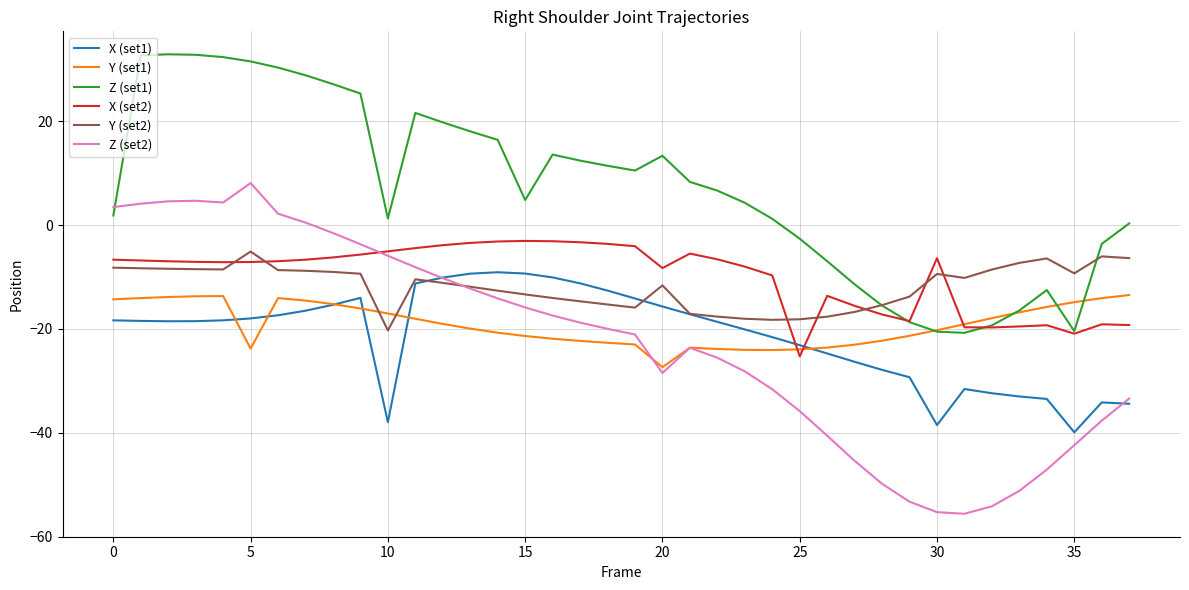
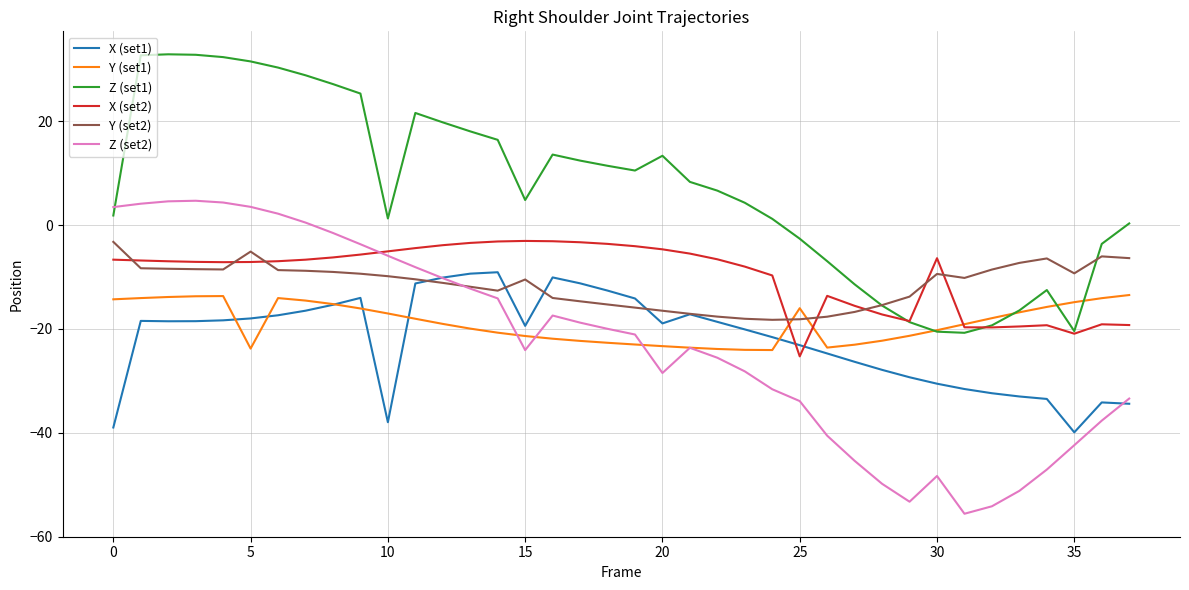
  {
    "X (set1)": {
-     "0": -18,
+     "0": -39,
      "5": -18,
      "10": -38,
-     "15": -9,
-     "20": -16,
+     "15": -19,
+     "20": -19,
      "25": -23,
-     "30": -39,
+     "30": -31,
      "35": -40
    },
    "Y (set1)": {
      "0": -14,
      "5": -24,
      "10": -17,
      "15": -21,
-     "20": -27,
-     "25": -24,
+     "20": -23,
+     "25": -16,
      "35": -15
    },
    "Z (set1)": {
      "0": 2,
      "5": 32,
      "10": 1,
      "15": 5,
      "20": 13,
      "25": -3,
      "35": -20
    },
    "X (set2)": {
      "0": -7,
      "5": -7,
      "10": -5,
      "15": -3,
-     "20": -8,
+     "20": -5,
      "25": -25,
      "30": -6,
      "35": -21
    },
    "Y (set2)": {
-     "0": -8,
+     "0": -3,
      "5": -5,
-     "10": -20,
-     "15": -13,
-     "20": -12,
+     "10": -10,
+     "15": -10,
+     "20": -16,
      "25": -18,
      "30": -9,
      "35": -9
    },
    "Z (set2)": {
      "0": 3,
-     "5": 8,
+     "5": 4,
      "10": -6,
-     "15": -16,
+     "15": -24,
      "20": -28,
-     "25": -36,
-     "30": -55,
+     "25": -34,
+     "30": -48,
      "35": -42
    }
  }
